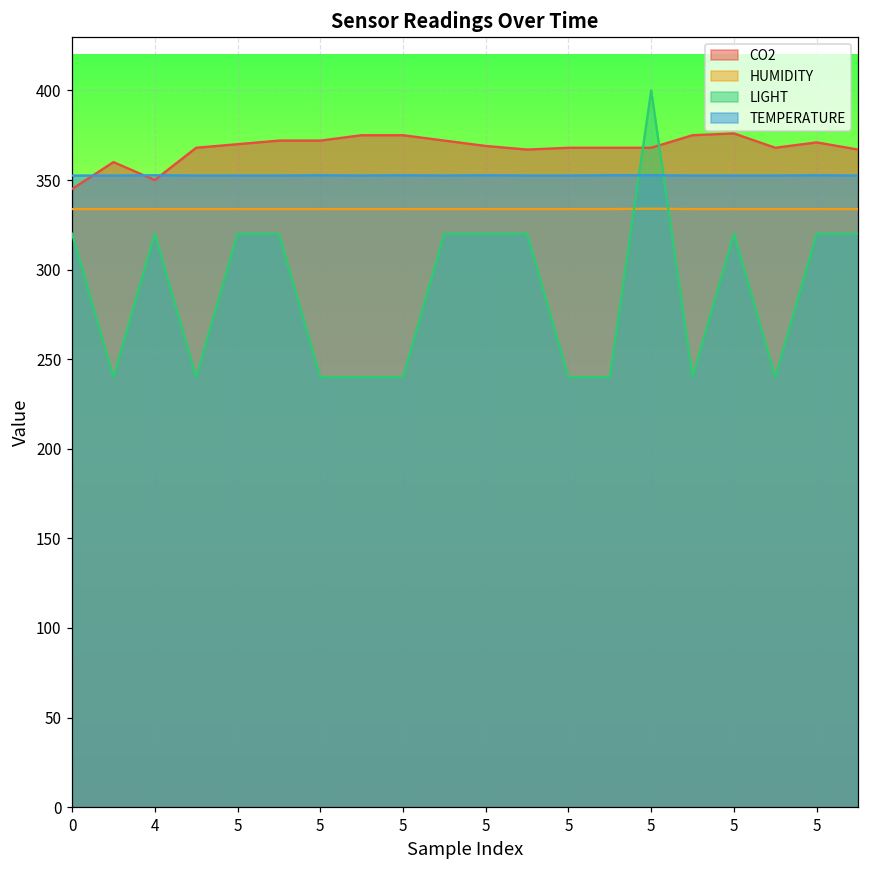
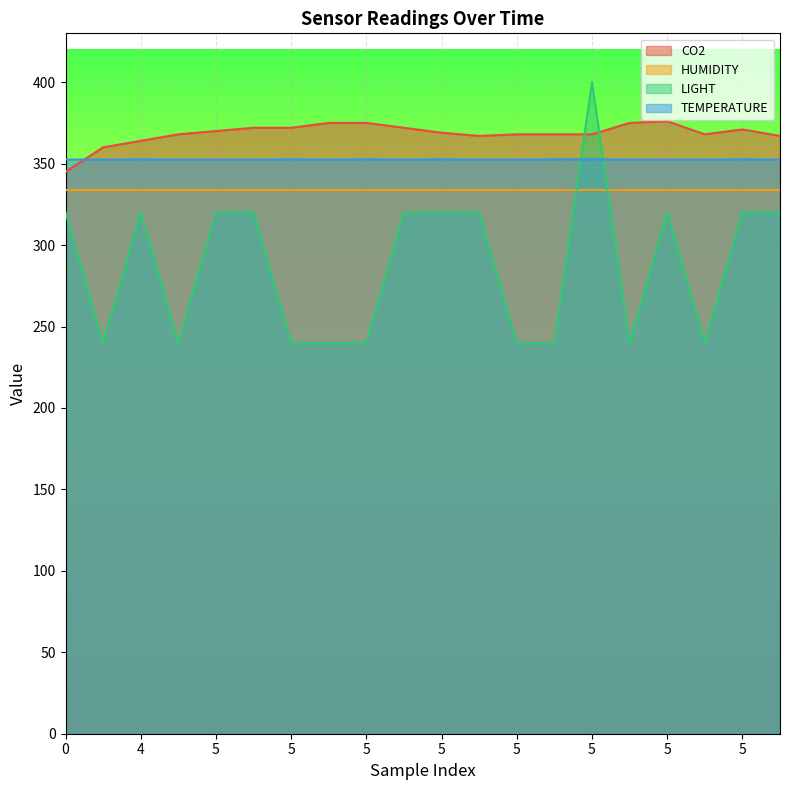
  {
    "CO2": {
      "0": 345,
-     "4": 350
+     "4": 364
    },
    "HUMIDITY": {
      "0": 334,
      "4": 334
    },
    "LIGHT": {
      "0": 320,
      "4": 320
    },
    "TEMPERATURE": {
      "0": 353,
      "4": 353
    }
  }
